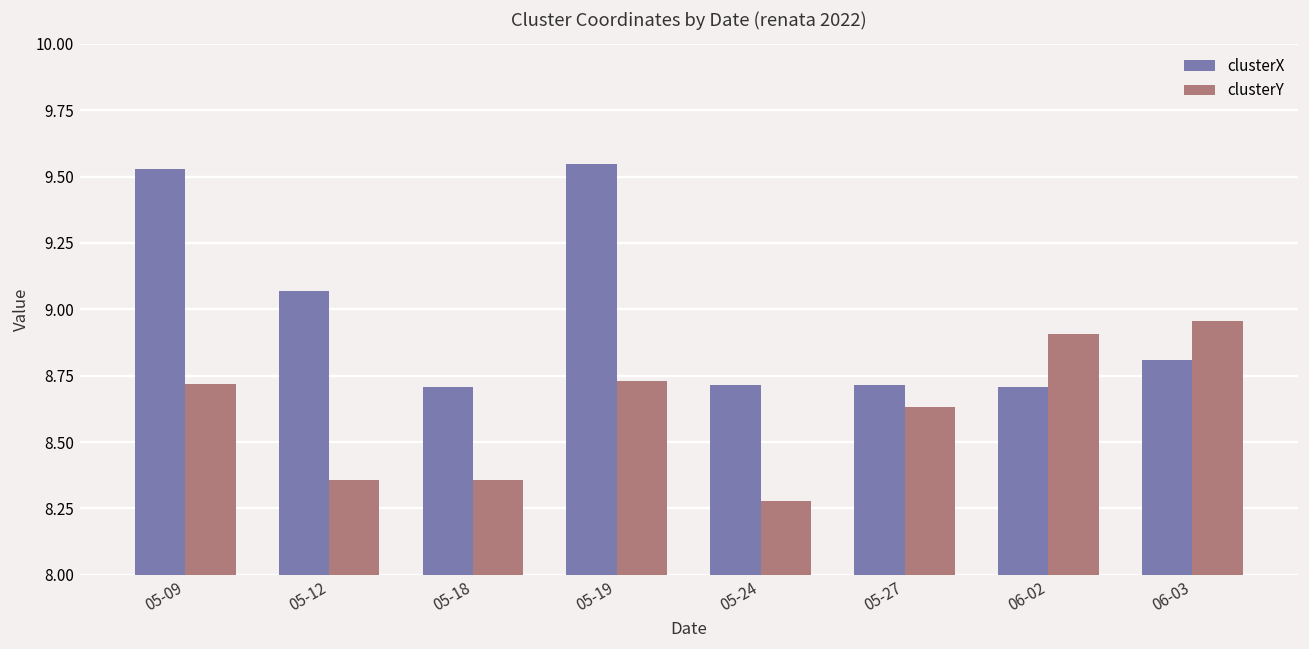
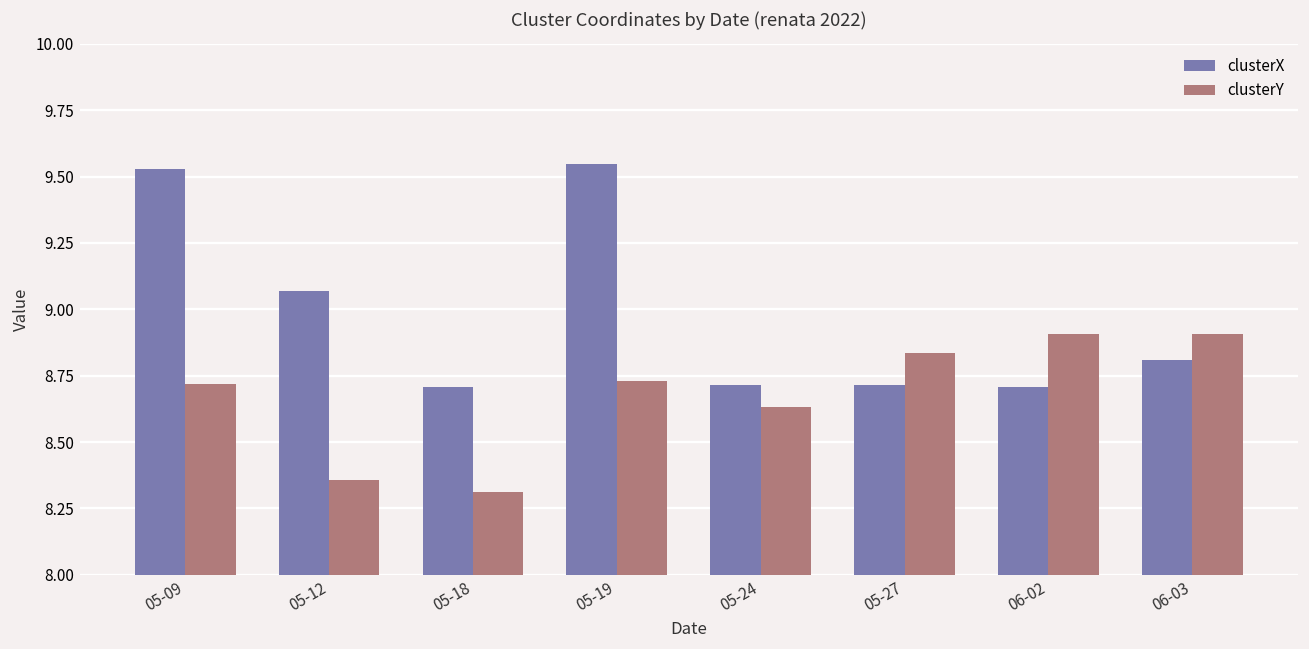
  {
    "clusterX": {
      "05-09": 9.53,
      "05-12": 9.07,
      "05-18": 8.71,
      "05-19": 9.55,
      "05-24": 8.72,
      "05-27": 8.72,
      "06-02": 8.71,
      "06-03": 8.81
    },
    "clusterY": {
      "05-09": 8.72,
      "05-12": 8.36,
-     "05-18": 8.36,
+     "05-18": 8.31,
      "05-19": 8.73,
-     "05-24": 8.28,
-     "05-27": 8.63,
+     "05-24": 8.63,
+     "05-27": 8.84,
      "06-02": 8.91,
-     "06-03": 8.95
+     "06-03": 8.91
    }
  }
